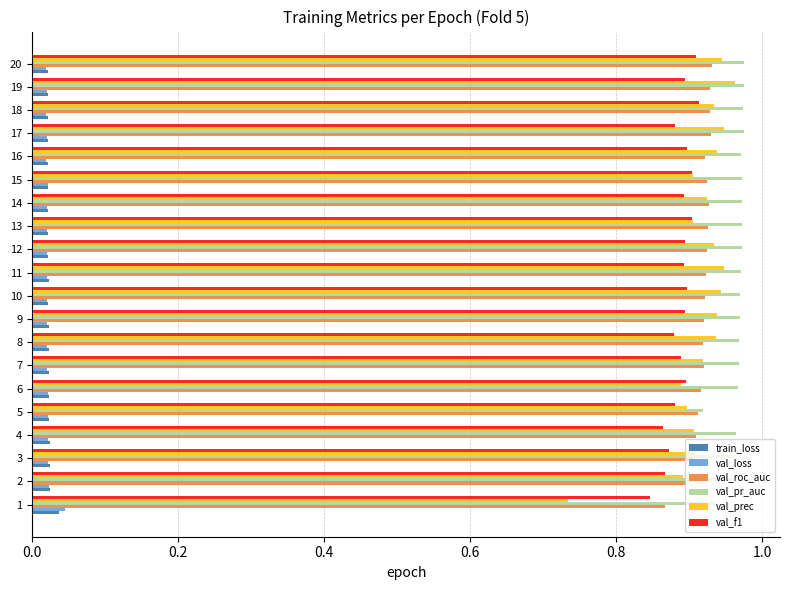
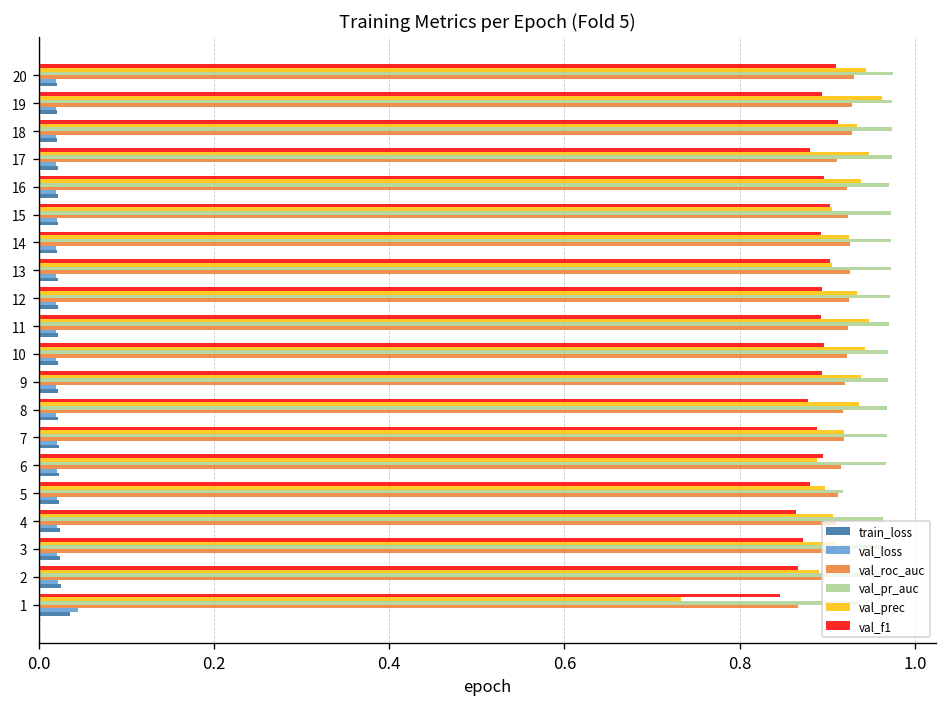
  {
    "train_loss": {
      "20": 0.02,
      "19": 0.02,
      "18": 0.02,
      "17": 0.02,
      "16": 0.02,
      "15": 0.02,
      "14": 0.02,
      "13": 0.02,
      "12": 0.02,
      "11": 0.02,
      "10": 0.02,
      "9": 0.02,
      "8": 0.02,
      "7": 0.02,
      "6": 0.02,
      "5": 0.02,
      "4": 0.02,
      "3": 0.02,
      "2": 0.03,
      "1": 0.04
    },
    "val_loss": {
      "20": 0.02,
      "19": 0.02,
      "18": 0.02,
      "17": 0.02,
      "16": 0.02,
      "15": 0.02,
      "14": 0.02,
      "13": 0.02,
      "12": 0.02,
      "11": 0.02,
      "10": 0.02,
      "9": 0.02,
      "8": 0.02,
      "7": 0.02,
      "6": 0.02,
      "5": 0.02,
      "4": 0.02,
      "3": 0.02,
      "2": 0.02,
      "1": 0.05
    },
    "val_roc_auc": {
      "20": 0.93,
      "19": 0.93,
      "18": 0.93,
-     "17": 0.93,
+     "17": 0.91,
      "16": 0.92,
      "15": 0.92,
      "14": 0.93,
      "13": 0.93,
      "12": 0.92,
      "11": 0.92,
      "10": 0.92,
      "9": 0.92,
      "8": 0.92,
      "7": 0.92,
      "6": 0.92,
      "5": 0.91,
      "4": 0.91,
      "1": 0.87
    },
    "val_pr_auc": {
      "20": 0.98,
      "19": 0.97,
      "18": 0.97,
      "17": 0.97,
      "16": 0.97,
      "15": 0.97,
      "14": 0.97,
      "13": 0.97,
      "12": 0.97,
      "11": 0.97,
      "10": 0.97,
      "9": 0.97,
      "8": 0.97,
      "7": 0.97,
      "6": 0.97,
      "5": 0.92,
      "4": 0.96
    },
    "val_prec": {
      "20": 0.94,
      "19": 0.96,
      "18": 0.93,
      "17": 0.95,
      "16": 0.94,
      "15": 0.91,
      "14": 0.92,
      "13": 0.91,
      "12": 0.93,
      "11": 0.95,
      "10": 0.94,
      "9": 0.94,
      "8": 0.94,
      "7": 0.92,
      "6": 0.89,
      "5": 0.90,
      "4": 0.91,
      "2": 0.89,
      "1": 0.73
    },
    "val_f1": {
      "20": 0.91,
      "19": 0.89,
      "18": 0.91,
      "17": 0.88,
      "16": 0.90,
      "15": 0.90,
      "14": 0.89,
      "13": 0.90,
      "12": 0.89,
      "11": 0.89,
      "10": 0.90,
      "9": 0.89,
      "8": 0.88,
      "7": 0.89,
      "6": 0.89,
      "5": 0.88,
      "4": 0.86,
      "3": 0.87,
      "2": 0.87,
      "1": 0.85
    }
  }
